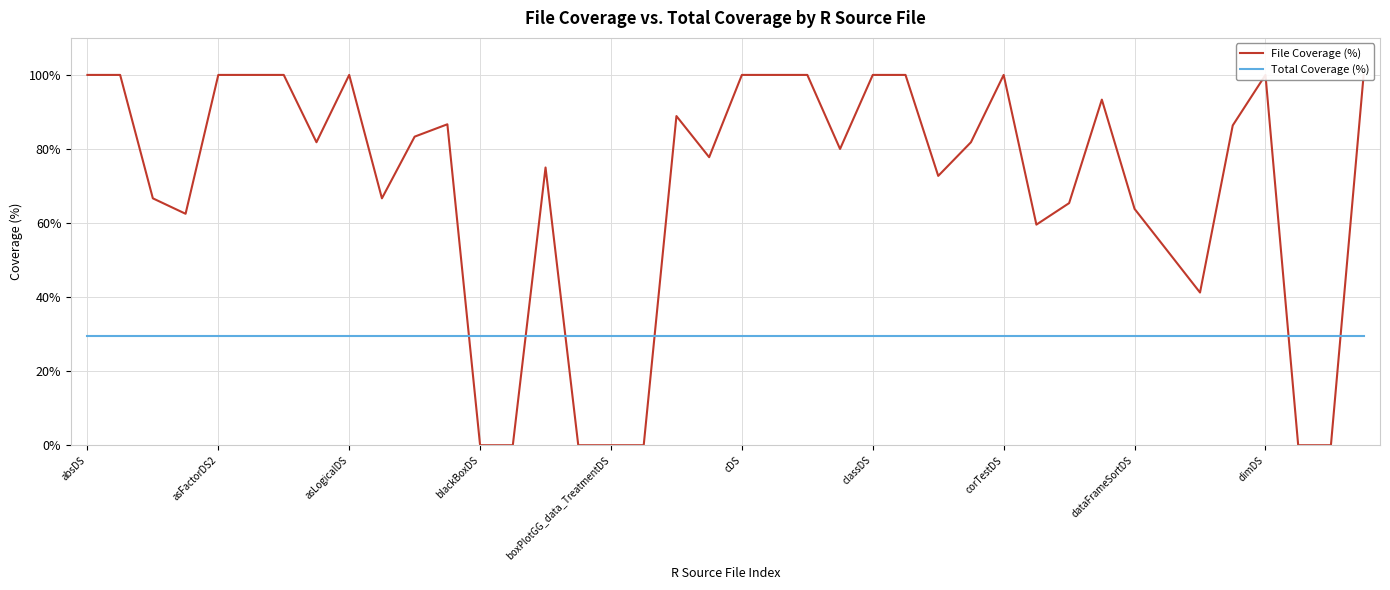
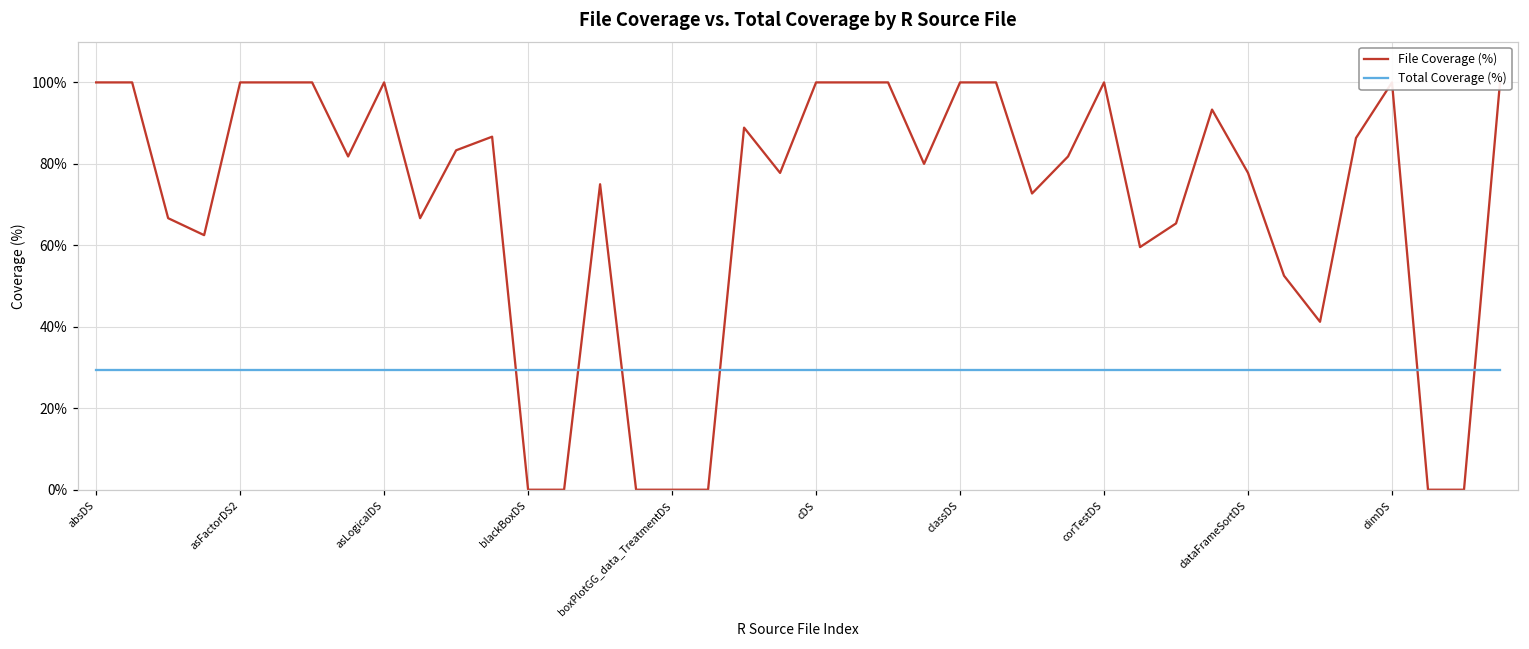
  {
    "File Coverage (%)": {
      "absDS": "100%",
      "asFactorDS2": "100%",
      "asLogicalDS": "100%",
      "blackBoxDS": "0%",
      "boxPlotGG_data_TreatmentDS": "0%",
      "cDS": "100%",
      "classDS": "100%",
      "corTestDS": "100%",
-     "dataFrameSortDS": "64%"
+     "dataFrameSortDS": "78%"
    },
    "Total Coverage (%)": {
      "absDS": "29%",
      "asFactorDS2": "29%",
      "asLogicalDS": "29%",
      "blackBoxDS": "29%",
      "boxPlotGG_data_TreatmentDS": "29%",
      "cDS": "29%",
      "classDS": "29%",
      "corTestDS": "29%",
      "dataFrameSortDS": "29%",
      "dimDS": "29%"
    }
  }
